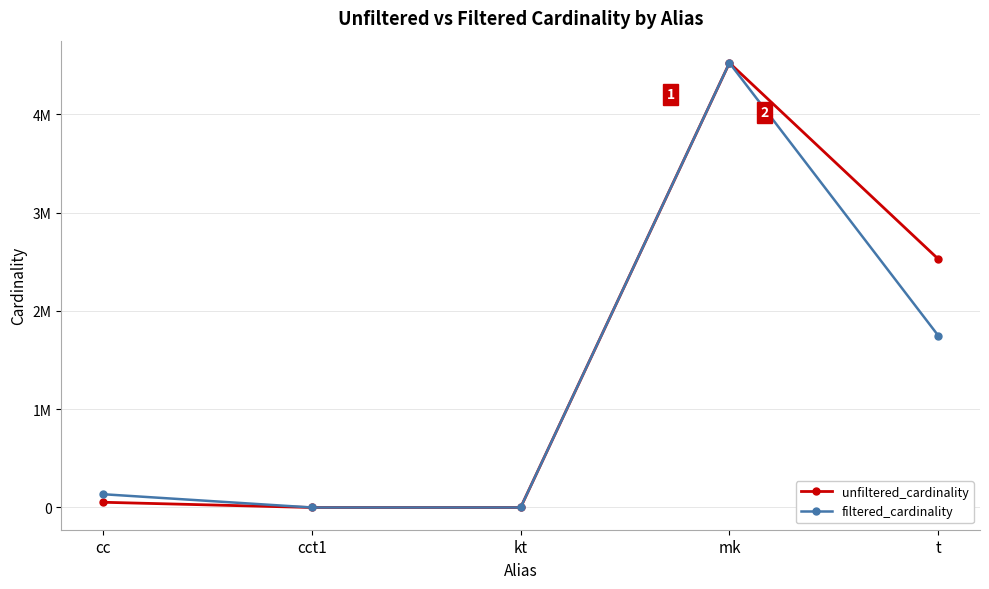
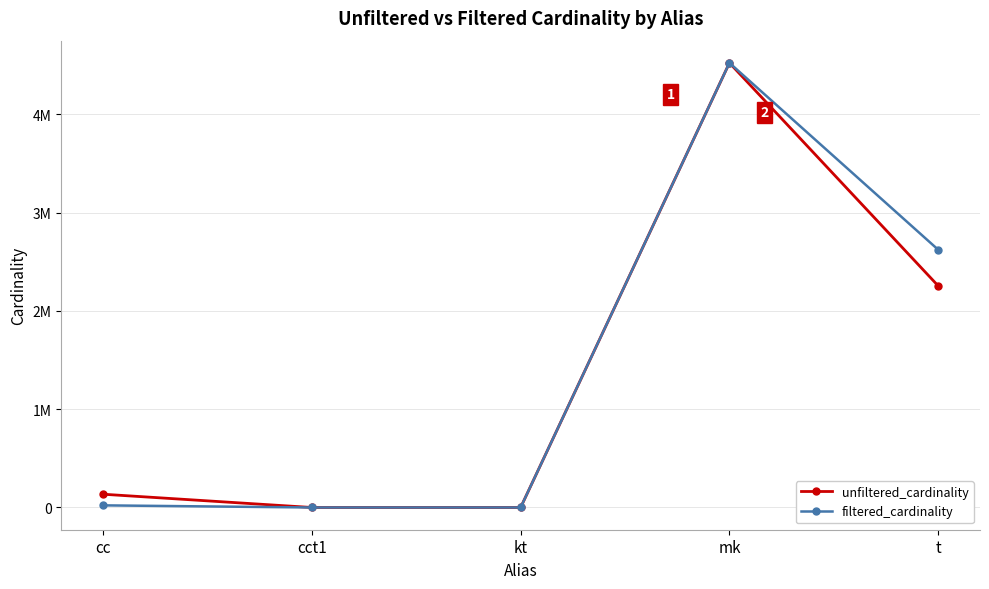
  {
    "unfiltered_cardinality": {
-     "cc": 50000,
-     "t": 2500000
+     "cc": 140000,
+     "t": 2300000
    },
    "filtered_cardinality": {
-     "cc": 100000,
-     "t": 1700000
+     "cc": 0,
+     "t": 2600000
    }
  }
